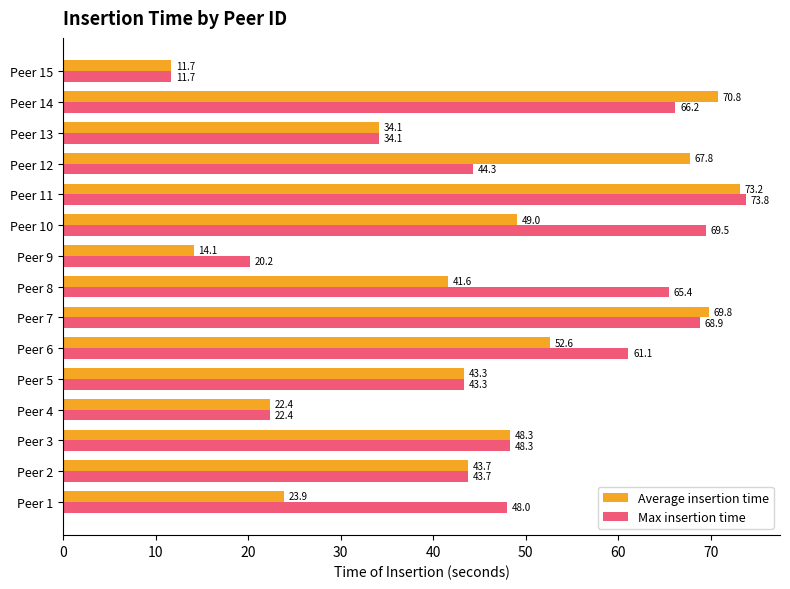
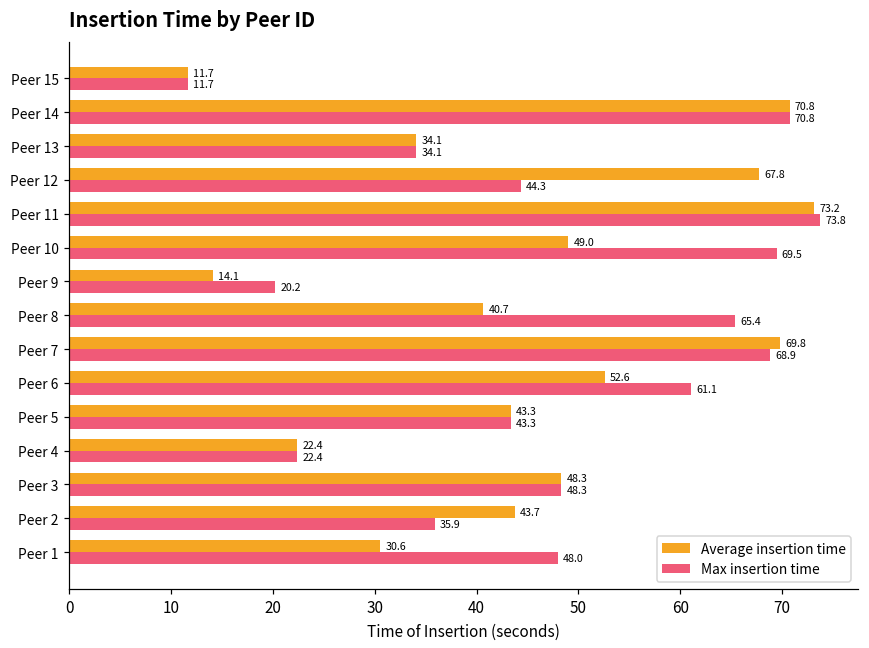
  {
    "Average insertion time": {
      "Peer 15": 11.7,
      "Peer 14": 70.8,
      "Peer 13": 34.1,
      "Peer 12": 67.8,
      "Peer 11": 73.2,
      "Peer 10": 49.0,
      "Peer 9": 14.1,
-     "Peer 8": 41.6,
+     "Peer 8": 40.7,
      "Peer 7": 69.8,
      "Peer 6": 52.6,
      "Peer 5": 43.3,
      "Peer 4": 22.4,
      "Peer 3": 48.3,
      "Peer 2": 43.7,
-     "Peer 1": 23.9
+     "Peer 1": 30.6
    },
    "Max insertion time": {
      "Peer 15": 11.7,
-     "Peer 14": 66.2,
+     "Peer 14": 70.8,
      "Peer 13": 34.1,
      "Peer 12": 44.3,
      "Peer 11": 73.8,
      "Peer 10": 69.5,
      "Peer 9": 20.2,
      "Peer 8": 65.4,
      "Peer 7": 68.9,
      "Peer 6": 61.1,
      "Peer 5": 43.3,
      "Peer 4": 22.4,
      "Peer 3": 48.3,
-     "Peer 2": 43.7,
+     "Peer 2": 35.9,
      "Peer 1": 48.0
    }
  }
